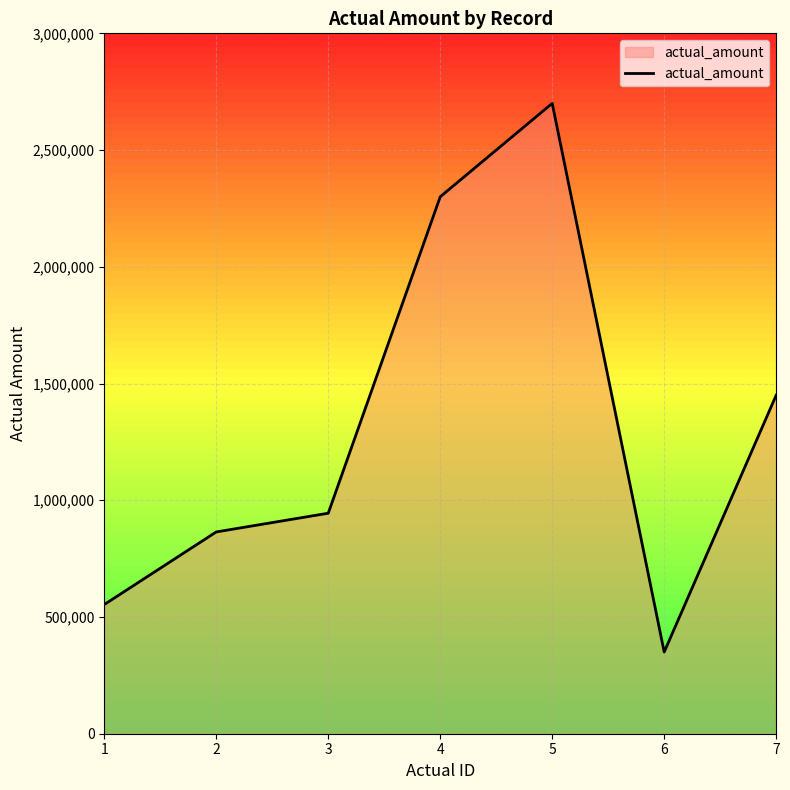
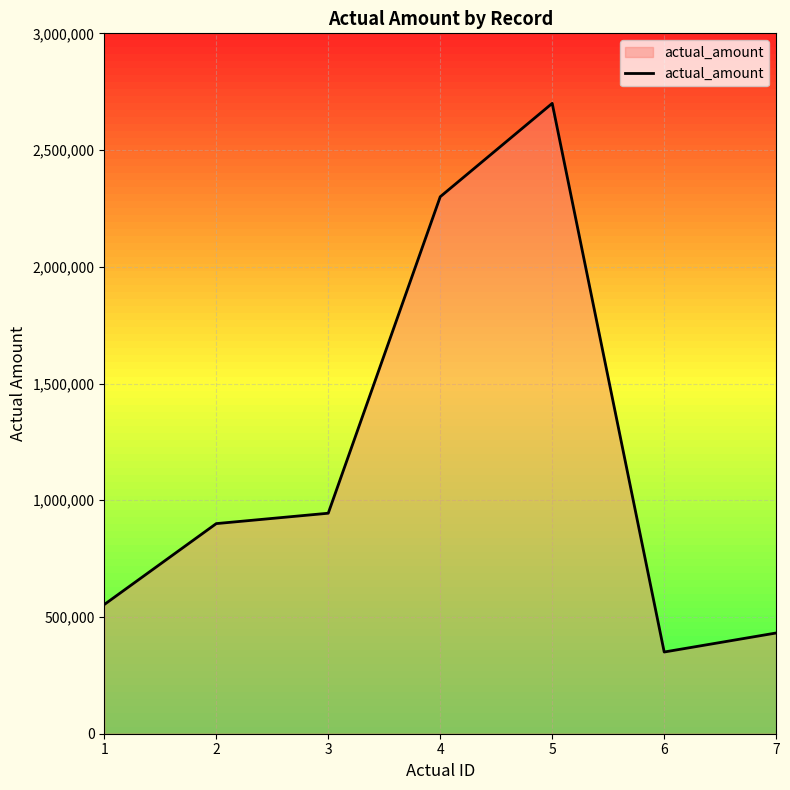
  {
    "1": "550,000",
-   "2": "860,000",
+   "2": "900,000",
    "3": "940,000",
    "4": "2,300,000",
    "5": "2,700,000",
    "6": "350,000",
-   "7": "1,450,000"
+   "7": "430,000"
  }
